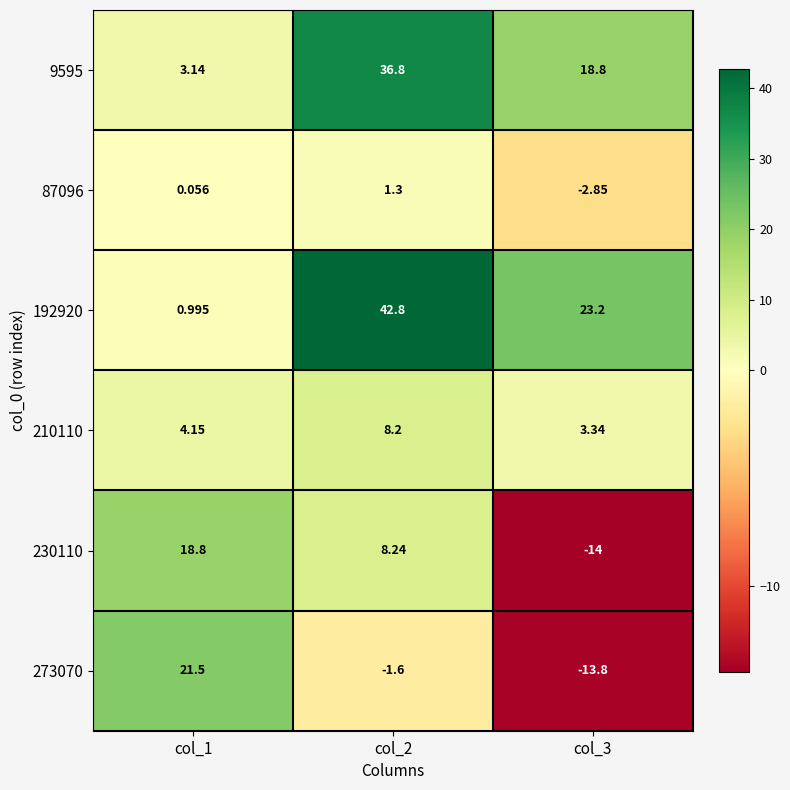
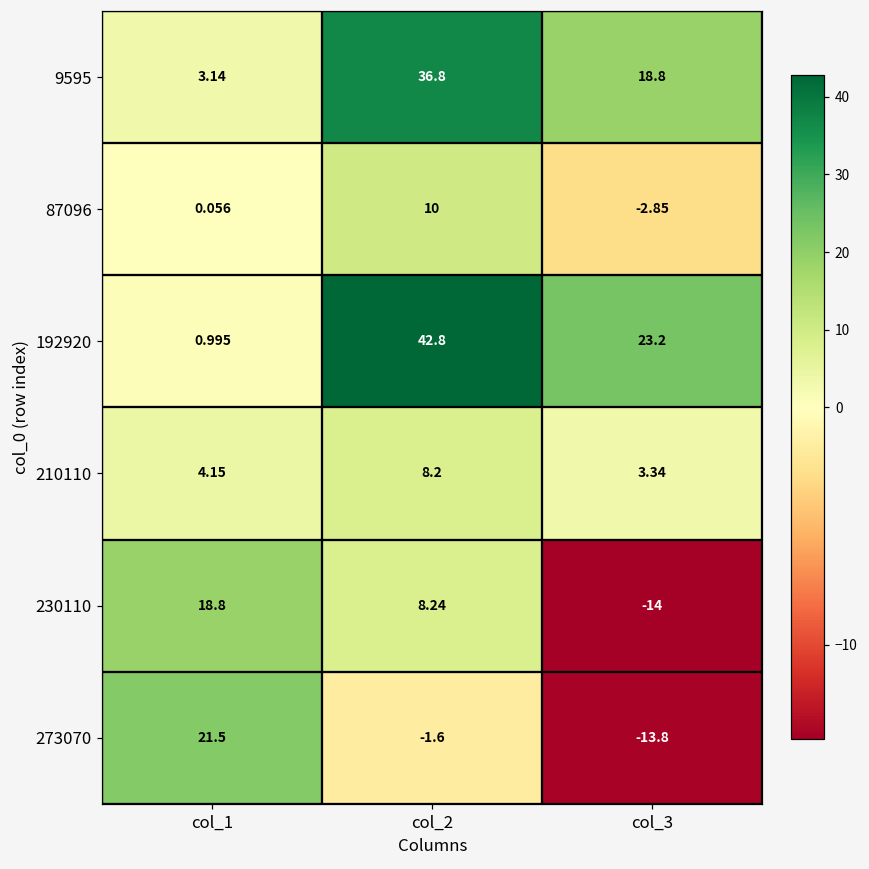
  {
    "9595": {
      "col_1": 3.14,
      "col_2": 36.8,
      "col_3": 18.8
    },
    "87096": {
      "col_1": 0.056,
-     "col_2": 1.3,
+     "col_2": 10,
      "col_3": -2.85
    },
    "192920": {
      "col_1": 0.995,
      "col_2": 42.8,
      "col_3": 23.2
    },
    "210110": {
      "col_1": 4.15,
      "col_2": 8.2,
      "col_3": 3.34
    },
    "230110": {
      "col_1": 18.8,
      "col_2": 8.24,
      "col_3": -14
    },
    "273070": {
      "col_1": 21.5,
      "col_2": -1.6,
      "col_3": -13.8
    }
  }
